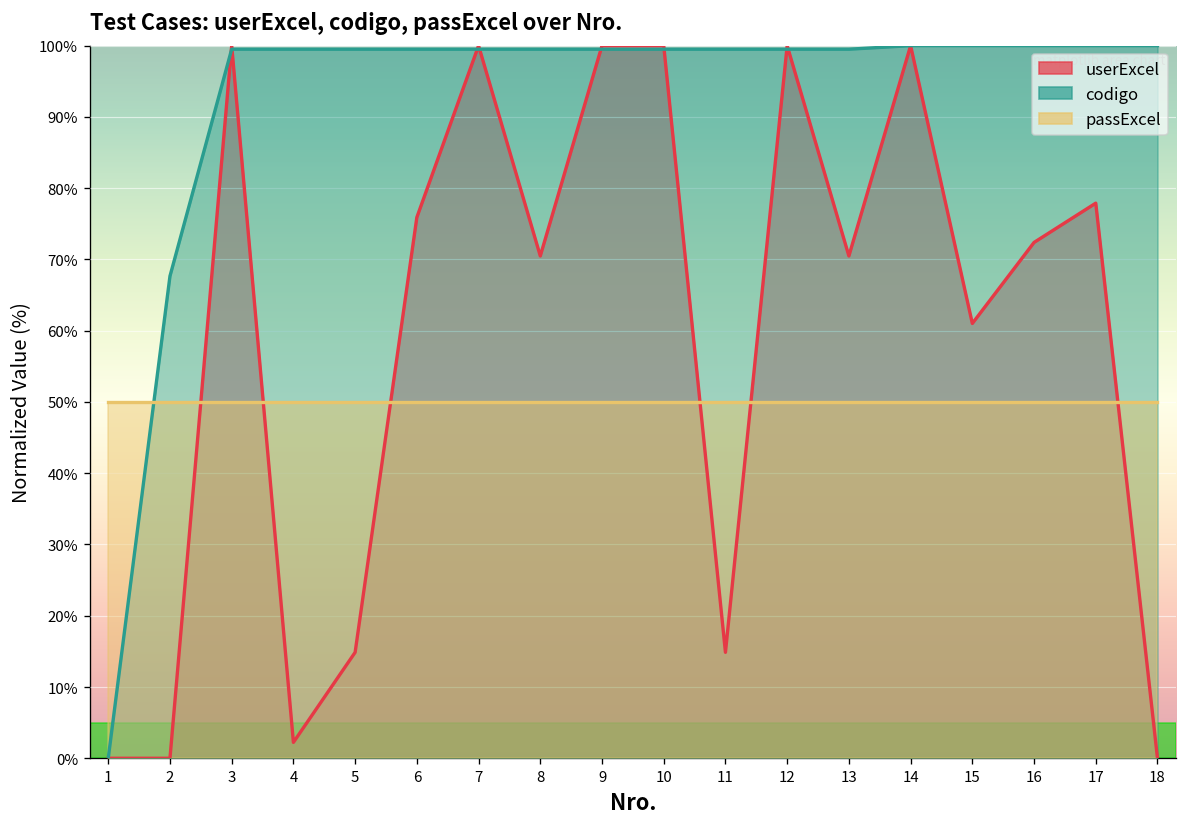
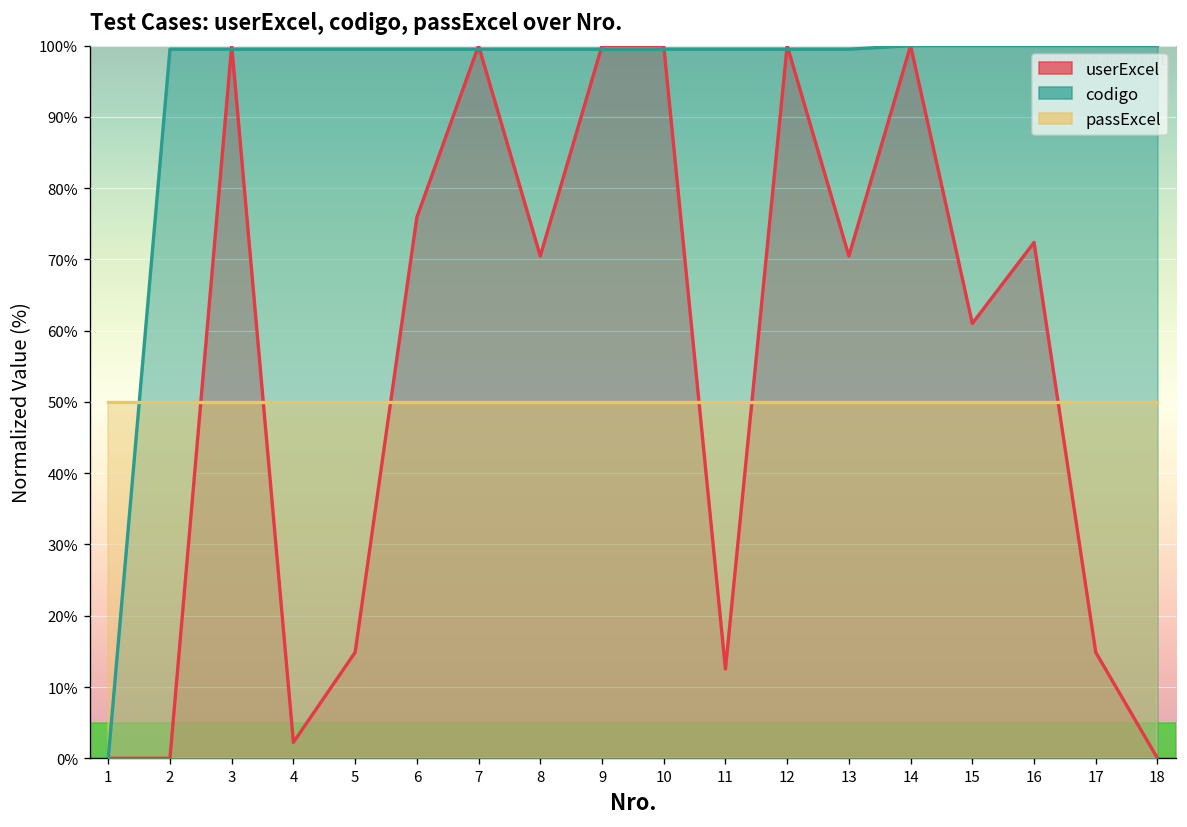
  {
    "userExcel": {
      "3": "100%",
      "5": "15%",
      "6": "76%",
      "7": "100%",
      "8": "70%",
      "9": "100%",
      "10": "100%",
-     "11": "15%",
+     "11": "13%",
      "12": "100%",
      "13": "70%",
      "15": "61%",
      "16": "72%",
-     "17": "78%"
+     "17": "15%"
    },
    "codigo": {
-     "2": "68%",
+     "2": "100%",
      "3": "100%",
      "4": "100%",
      "5": "100%",
      "6": "100%",
      "7": "100%",
      "8": "100%",
      "9": "100%",
      "10": "100%",
      "11": "100%",
      "12": "100%",
      "13": "100%",
      "15": "100%",
      "16": "100%",
      "17": "100%",
      "18": "100%"
    },
    "passExcel": {
      "1": "50%",
      "2": "50%",
      "3": "50%",
      "4": "50%",
      "5": "50%",
      "6": "50%",
      "7": "50%",
      "8": "50%",
      "9": "50%",
      "10": "50%",
      "11": "50%",
      "12": "50%",
      "13": "50%",
      "14": "50%",
      "15": "50%",
      "16": "50%",
      "17": "50%",
      "18": "50%"
    }
  }
